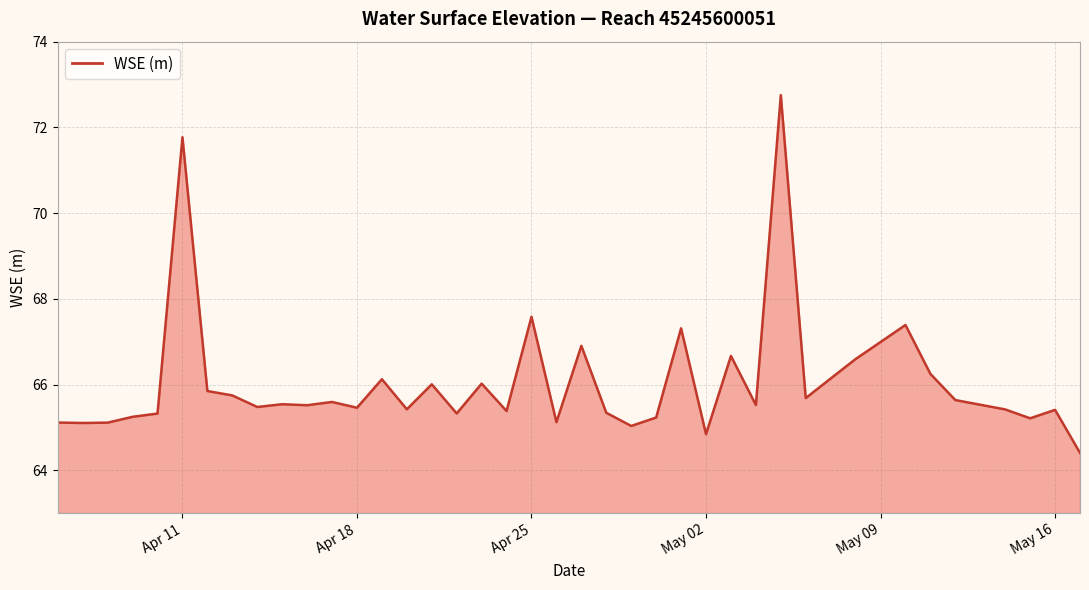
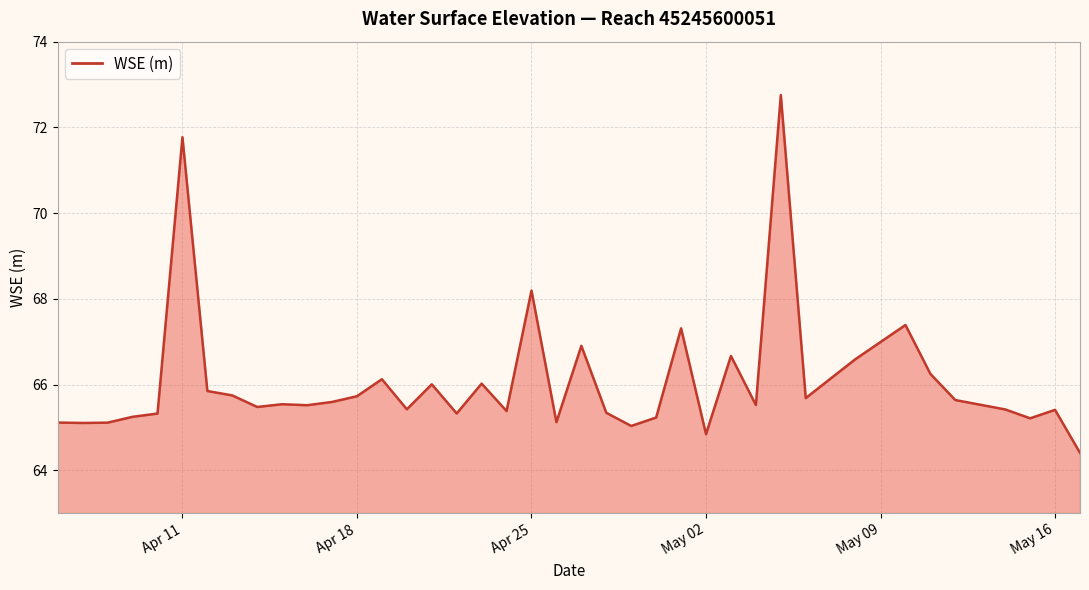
  {
    "Apr 11": 71.8,
-   "Apr 18": 65.5,
-   "Apr 25": 67.6,
+   "Apr 18": 65.7,
+   "Apr 25": 68.2,
    "May 02": 64.8,
    "May 16": 65.4
  }
